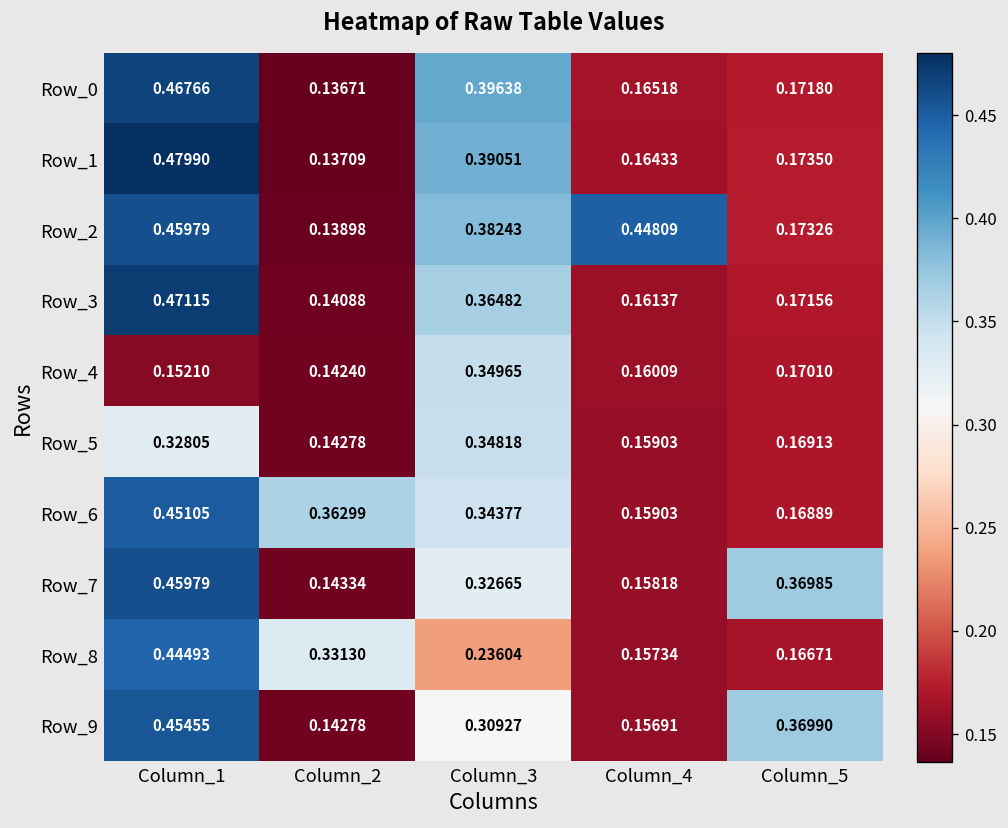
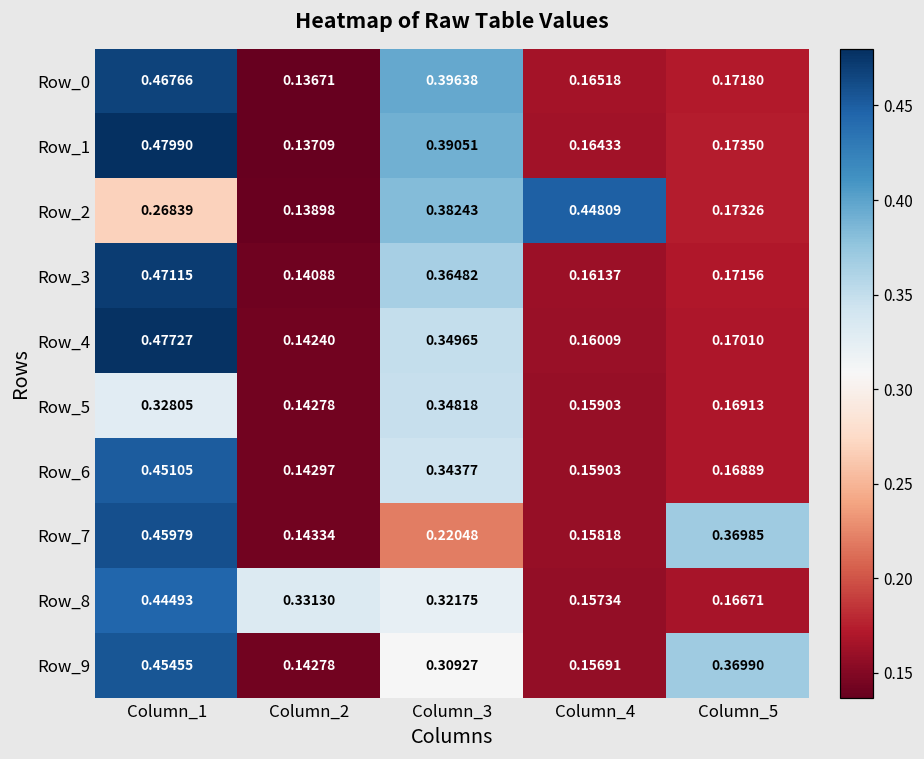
  {
    "Row_0": {
      "Column_1": 0.46766,
      "Column_2": 0.13671,
      "Column_3": 0.39638,
      "Column_4": 0.16518,
      "Column_5": 0.17180
    },
    "Row_1": {
      "Column_1": 0.47990,
      "Column_2": 0.13709,
      "Column_3": 0.39051,
      "Column_4": 0.16433,
      "Column_5": 0.17350
    },
    "Row_2": {
-     "Column_1": 0.45979,
+     "Column_1": 0.26839,
      "Column_2": 0.13898,
      "Column_3": 0.38243,
      "Column_4": 0.44809,
      "Column_5": 0.17326
    },
    "Row_3": {
      "Column_1": 0.47115,
      "Column_2": 0.14088,
      "Column_3": 0.36482,
      "Column_4": 0.16137,
      "Column_5": 0.17156
    },
    "Row_4": {
-     "Column_1": 0.15210,
+     "Column_1": 0.47727,
      "Column_2": 0.14240,
      "Column_3": 0.34965,
      "Column_4": 0.16009,
      "Column_5": 0.17010
    },
    "Row_5": {
      "Column_1": 0.32805,
      "Column_2": 0.14278,
      "Column_3": 0.34818,
      "Column_4": 0.15903,
      "Column_5": 0.16913
    },
    "Row_6": {
      "Column_1": 0.45105,
-     "Column_2": 0.36299,
+     "Column_2": 0.14297,
      "Column_3": 0.34377,
      "Column_4": 0.15903,
      "Column_5": 0.16889
    },
    "Row_7": {
      "Column_1": 0.45979,
      "Column_2": 0.14334,
-     "Column_3": 0.32665,
+     "Column_3": 0.22048,
      "Column_4": 0.15818,
      "Column_5": 0.36985
    },
    "Row_8": {
      "Column_1": 0.44493,
      "Column_2": 0.33130,
-     "Column_3": 0.23604,
+     "Column_3": 0.32175,
      "Column_4": 0.15734,
      "Column_5": 0.16671
    },
    "Row_9": {
      "Column_1": 0.45455,
      "Column_2": 0.14278,
      "Column_3": 0.30927,
      "Column_4": 0.15691,
      "Column_5": 0.36990
    }
  }
